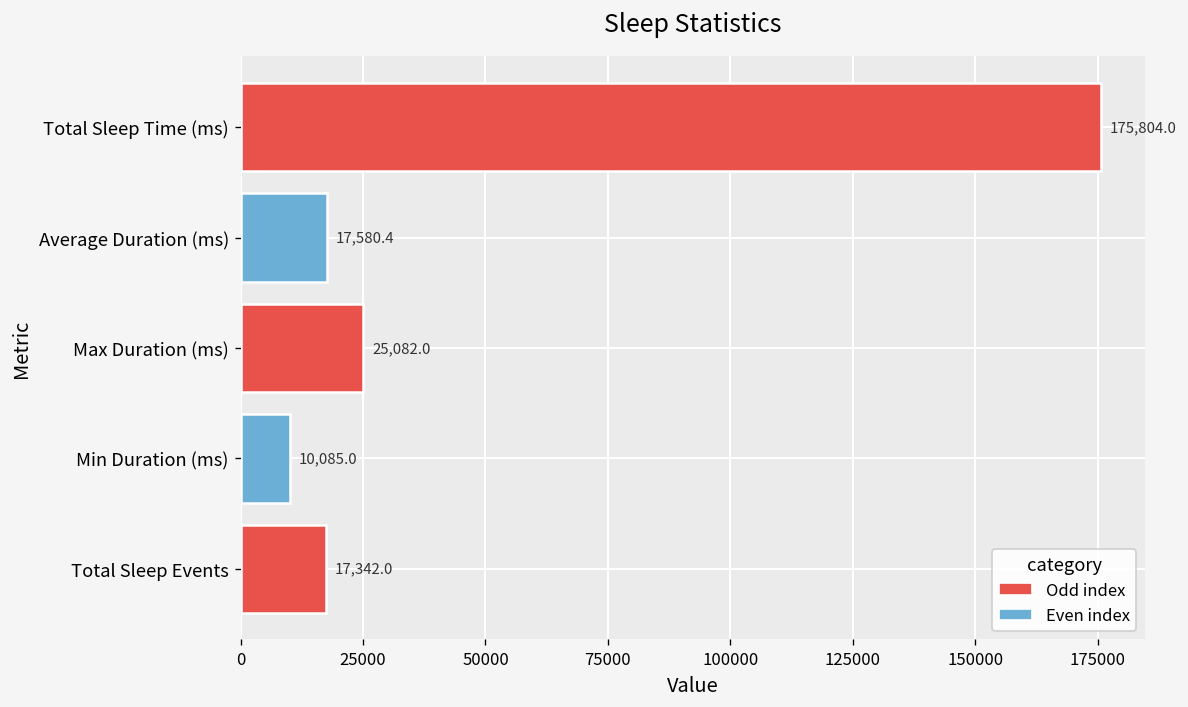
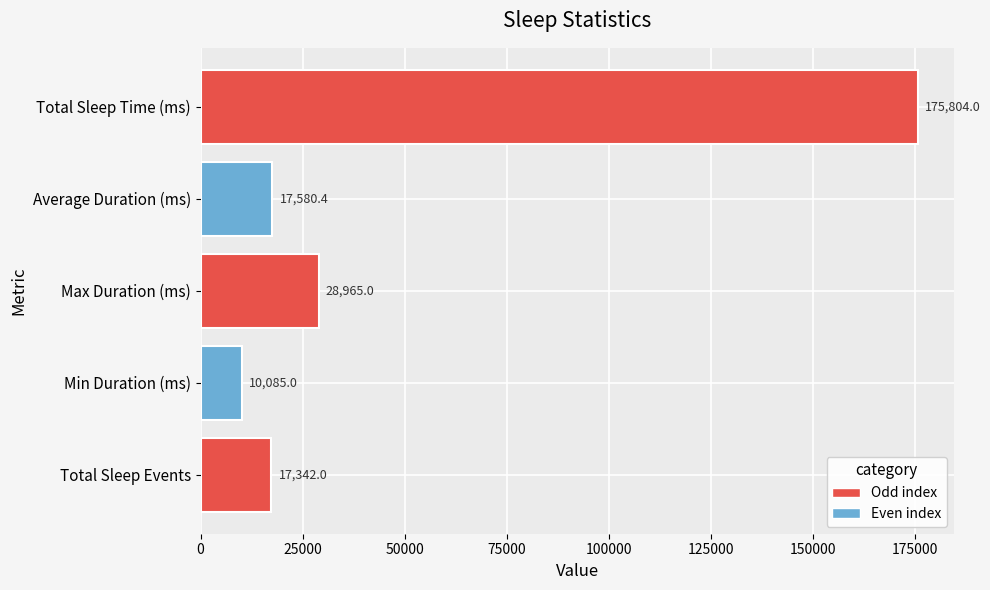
  {
    "Total Sleep Time (ms)": "175,804.0",
    "Average Duration (ms)": "17,580.4",
-   "Max Duration (ms)": "25,082.0",
+   "Max Duration (ms)": "28,965.0",
    "Min Duration (ms)": "10,085.0",
    "Total Sleep Events": "17,342.0"
  }
